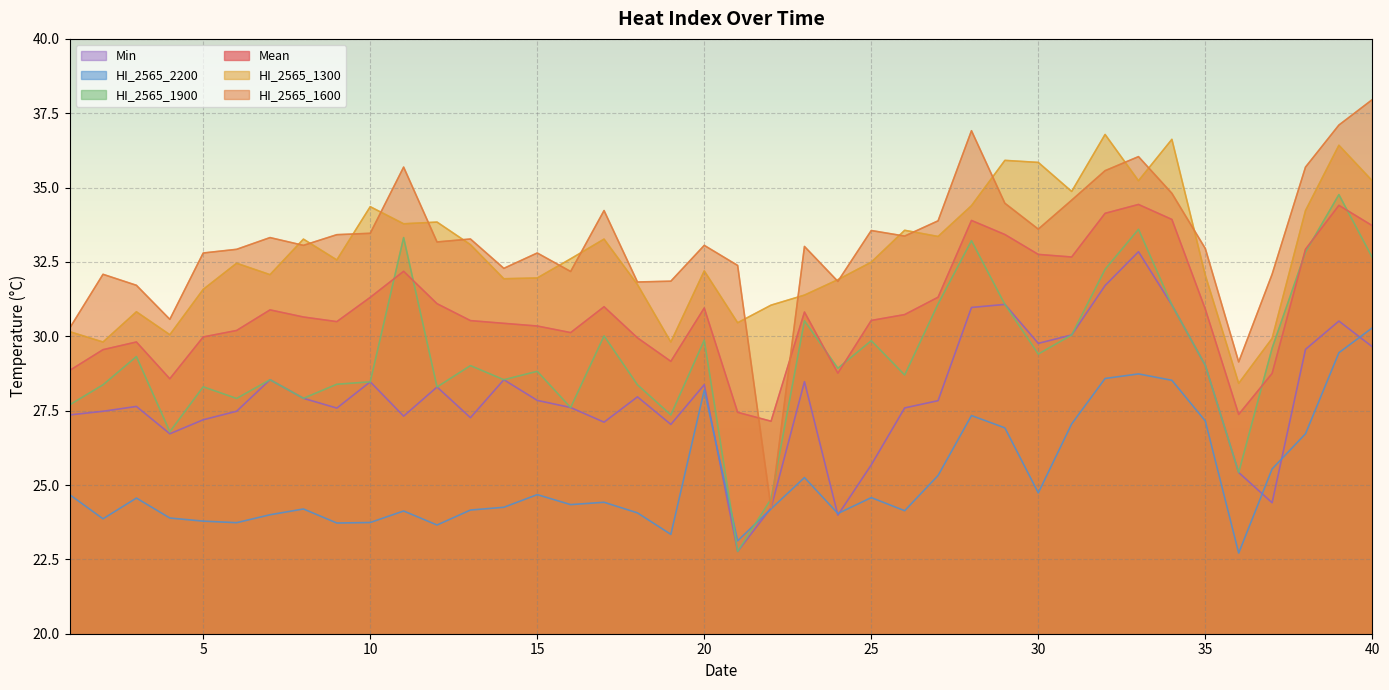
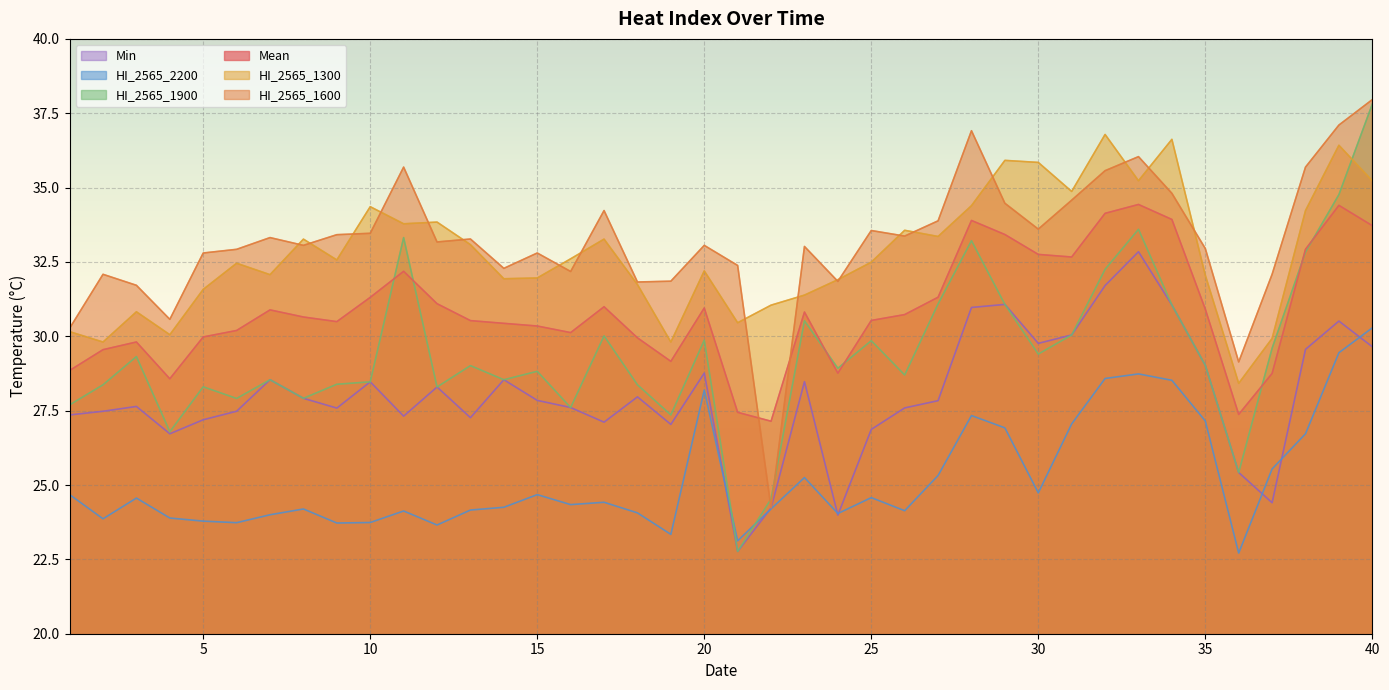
  {
    "Min": {
      "5": 27.2,
      "15": 27.8,
-     "20": 28.4,
-     "25": 25.7,
+     "20": 28.8,
+     "25": 26.9,
      "30": 29.8,
      "40": 29.6
    },
    "HI_2565_2200": {
      "5": 23.8,
      "10": 23.7,
      "15": 24.7,
      "20": 28.2,
      "25": 24.6,
      "30": 24.7,
      "35": 27.2,
      "40": 30.3
    },
    "HI_2565_1900": {
      "5": 28.3,
      "15": 28.8,
      "20": 29.9,
      "25": 29.9,
      "30": 29.4,
-     "40": 32.6
+     "40": 37.8
    }
  }
